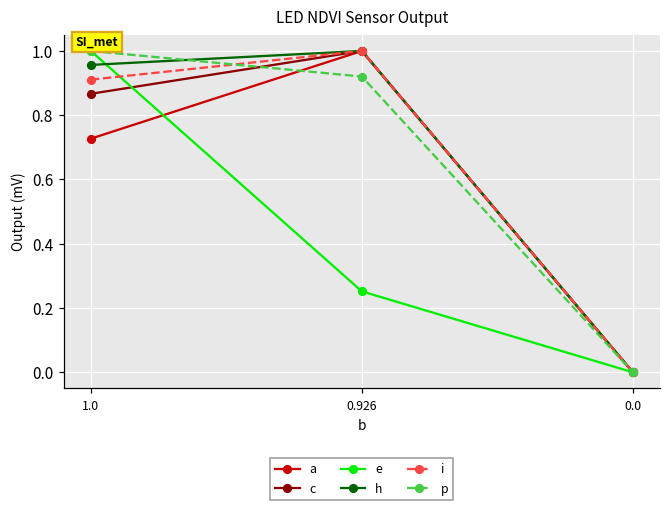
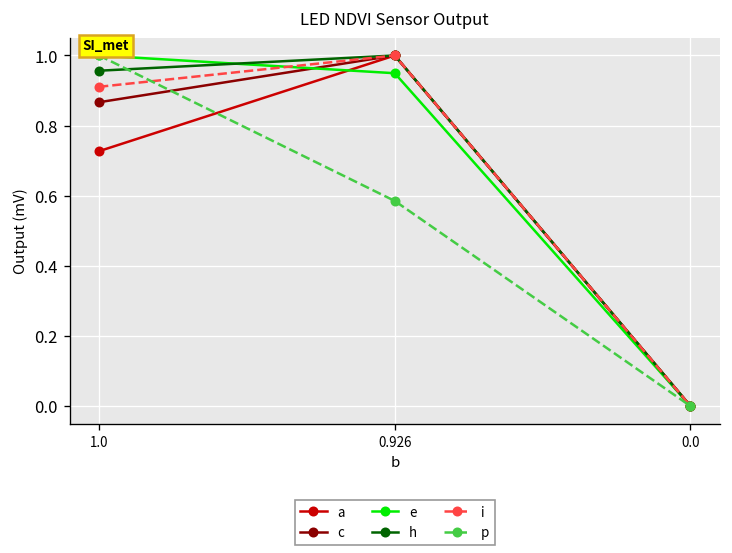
  {
    "a": {
      "1.0": 0.73
    },
    "c": {
      "1.0": 0.87
    },
    "e": {
-     "0.926": 0.25
+     "0.926": 0.95
    },
    "h": {
      "1.0": 0.96
    },
    "i": {
      "1.0": 0.91
    },
    "p": {
-     "0.926": 0.92
+     "0.926": 0.59
    }
  }
